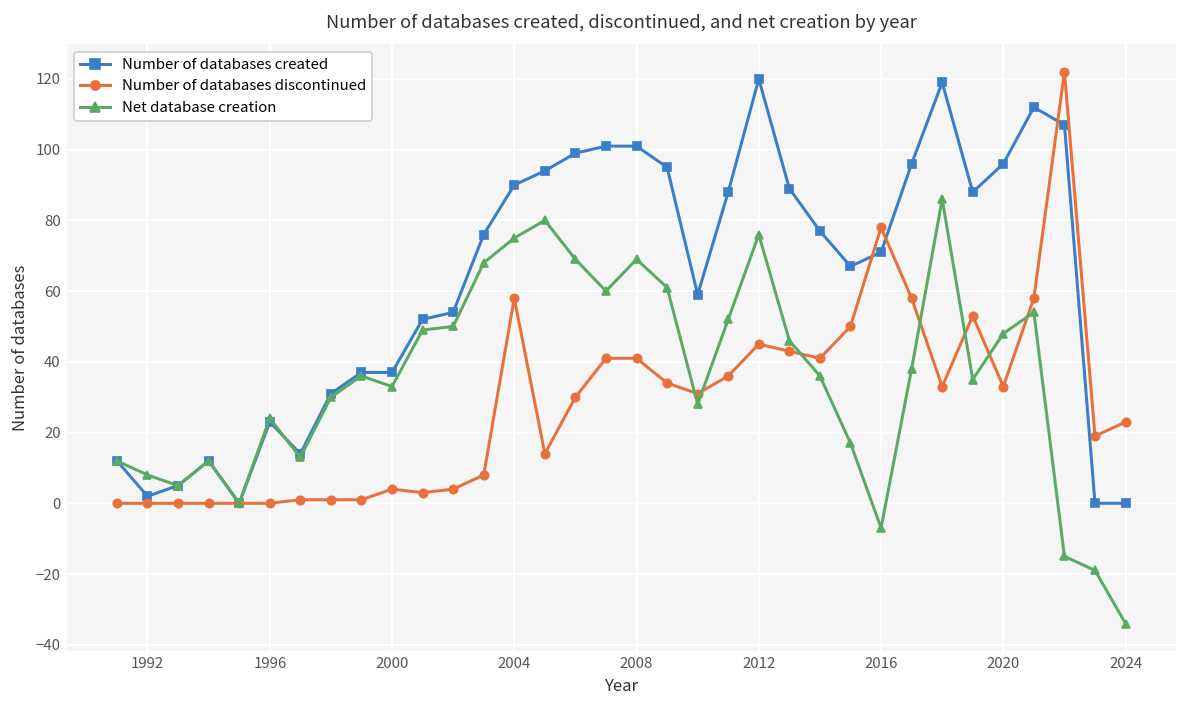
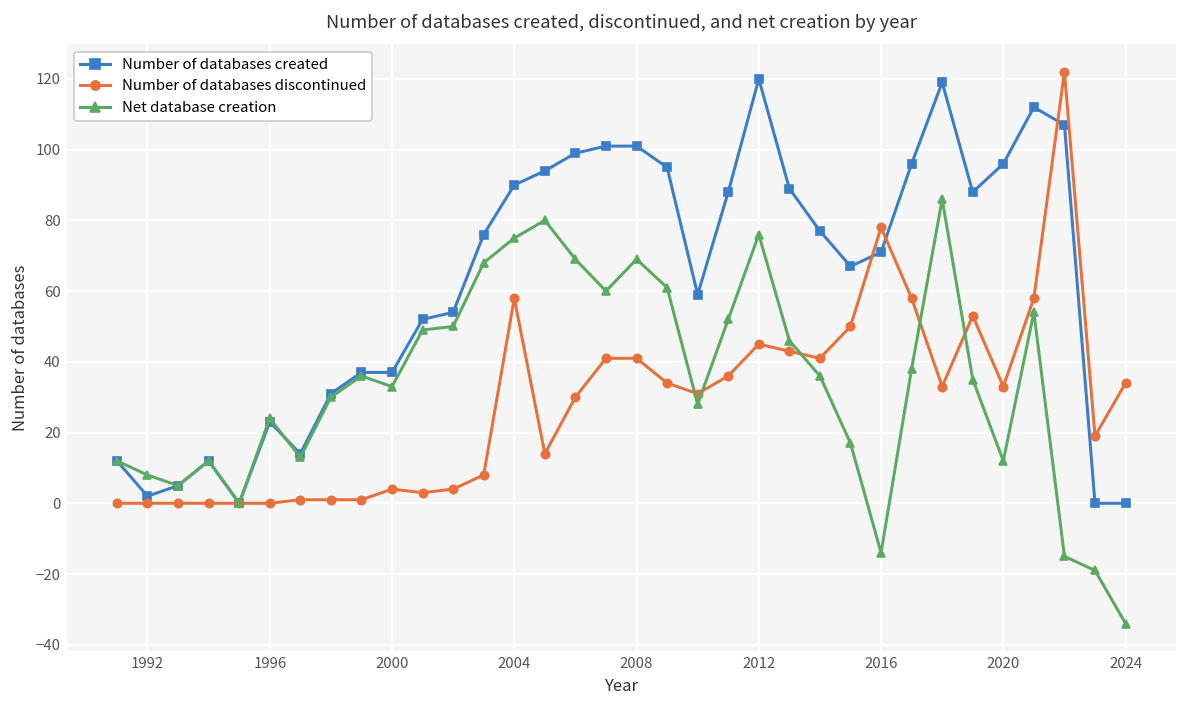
  {
    "Number of databases created": {
      "1992": 2,
      "1996": 23,
      "2000": 37,
      "2004": 90,
      "2008": 101,
      "2012": 120,
      "2016": 71,
      "2020": 96,
      "2024": 0
    },
    "Number of databases discontinued": {
      "1992": 0,
      "1996": 0,
      "2000": 4,
      "2004": 58,
      "2008": 41,
      "2012": 45,
      "2016": 78,
      "2020": 33,
-     "2024": 23
+     "2024": 34
    },
    "Net database creation": {
      "1992": 8,
      "1996": 24,
      "2000": 33,
      "2004": 75,
      "2008": 69,
      "2012": 76,
-     "2016": -7,
-     "2020": 48,
+     "2016": -14,
+     "2020": 12,
      "2024": -34
    }
  }
